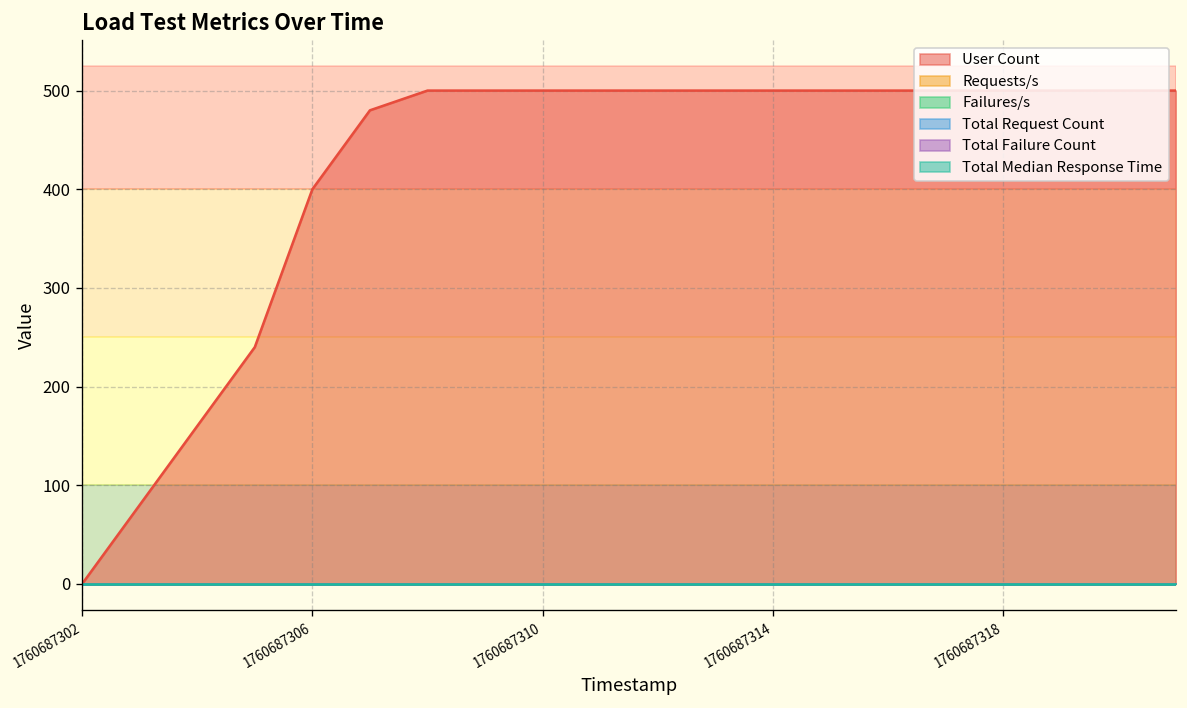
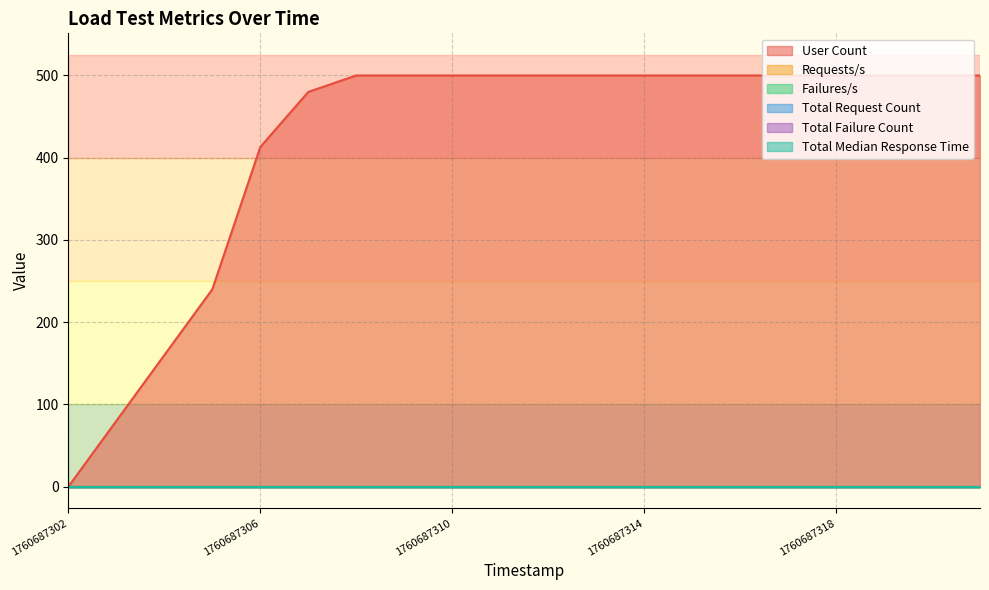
  {
    "User Count": {
-     "1760687306": 400,
+     "1760687306": 410,
      "1760687310": 500,
      "1760687314": 500
    },
    "Total Median Response Time": {
      "1760687306": 0,
      "1760687310": 0,
      "1760687314": 0,
      "1760687318": 0
    }
  }
